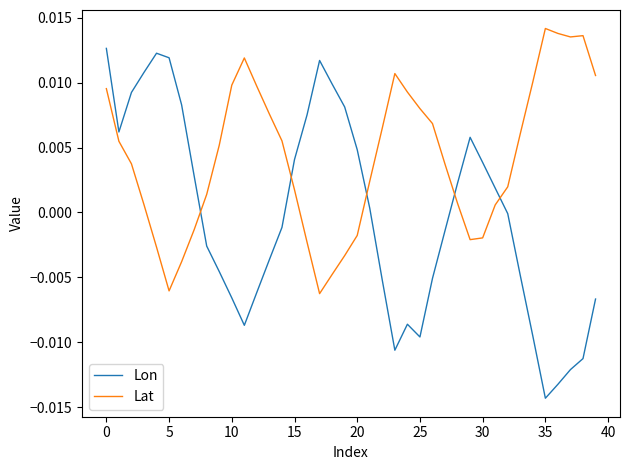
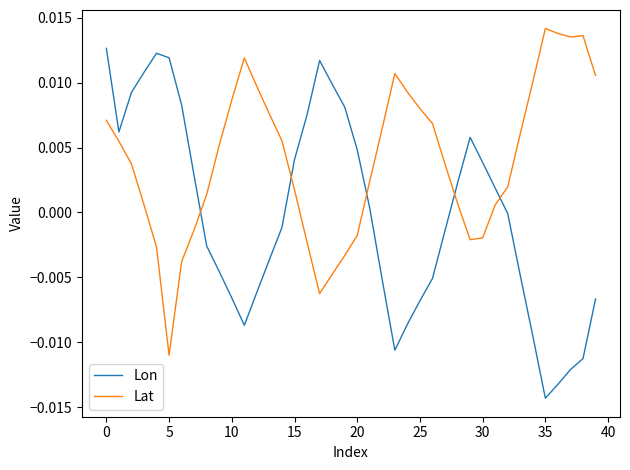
  {
    "Lon": {
      "0": 0.0126,
      "5": 0.0119,
      "10": -0.0066,
      "15": 0.0041,
      "20": 0.0048,
-     "25": -0.0096,
+     "25": -0.0068,
      "30": 0.0038,
      "35": -0.0143
    },
    "Lat": {
-     "0": 0.0095,
-     "5": -0.0060,
-     "10": 0.0098,
+     "0": 0.0071,
+     "5": -0.0110,
+     "10": 0.0087,
      "15": 0.0017,
      "20": -0.0018,
      "25": 0.0080,
      "30": -0.0020,
      "35": 0.0142
    }
  }
